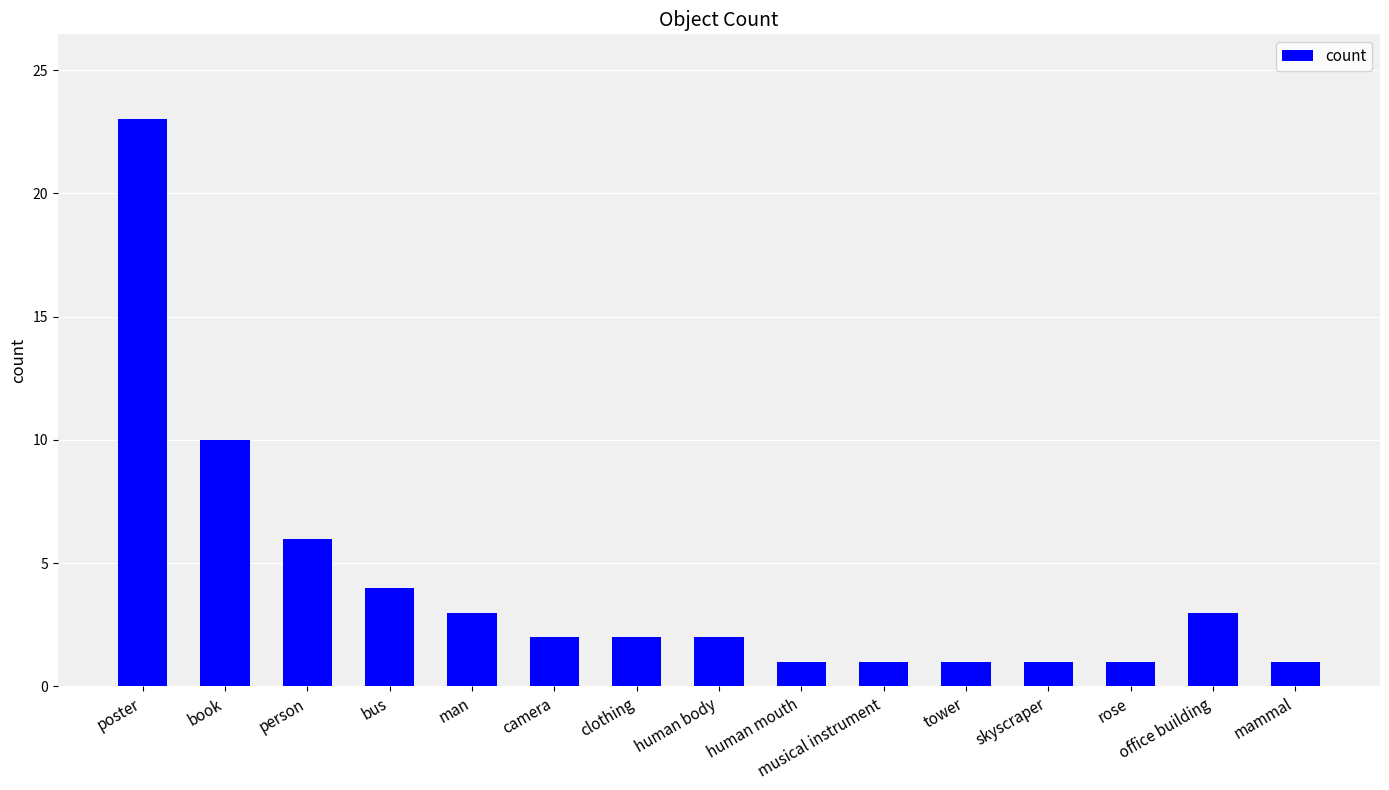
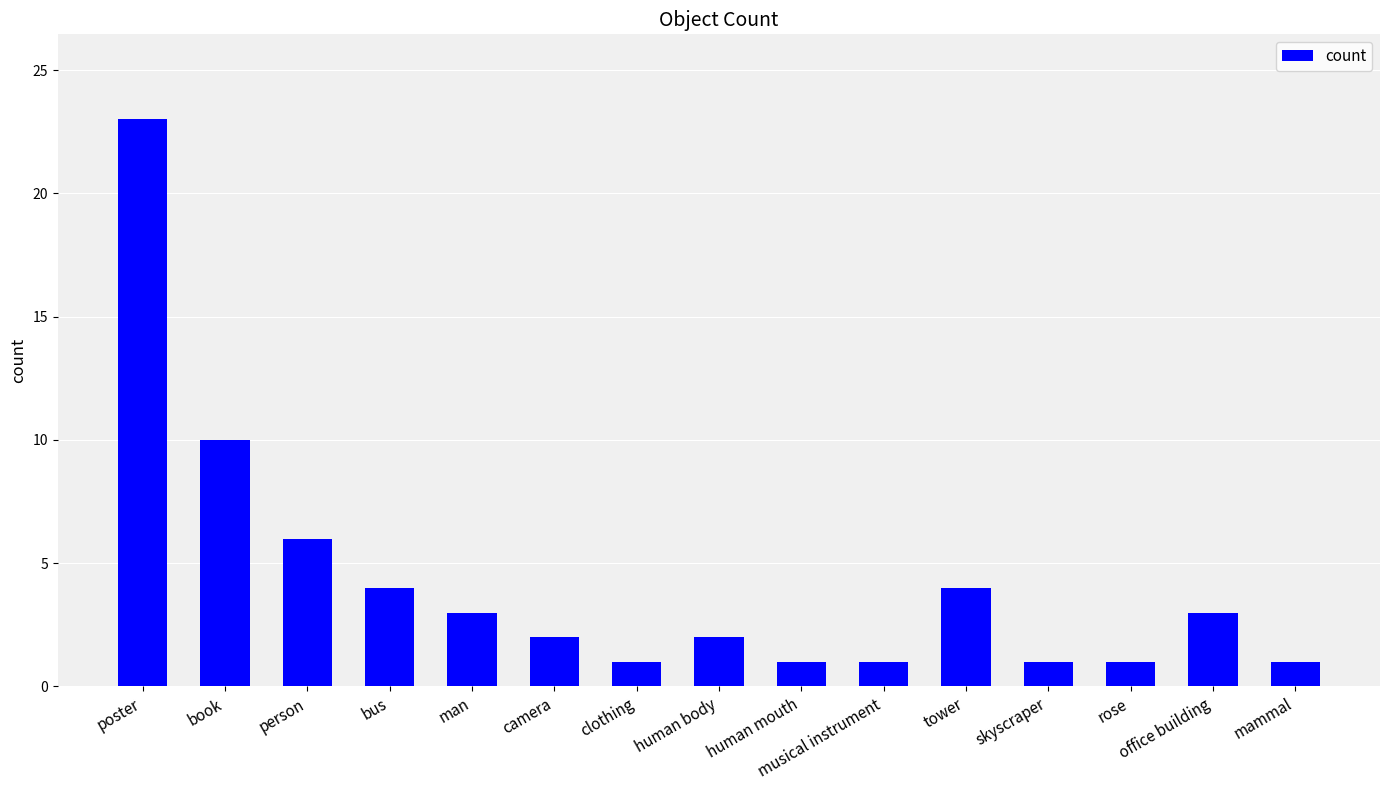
  {
    "poster": 23,
    "book": 10,
    "person": 6,
    "bus": 4,
    "man": 3,
    "camera": 2,
-   "clothing": 2,
+   "clothing": 1,
    "human body": 2,
    "human mouth": 1,
    "musical instrument": 1,
-   "tower": 1,
+   "tower": 4,
    "skyscraper": 1,
    "rose": 1,
    "office building": 3,
    "mammal": 1
  }
